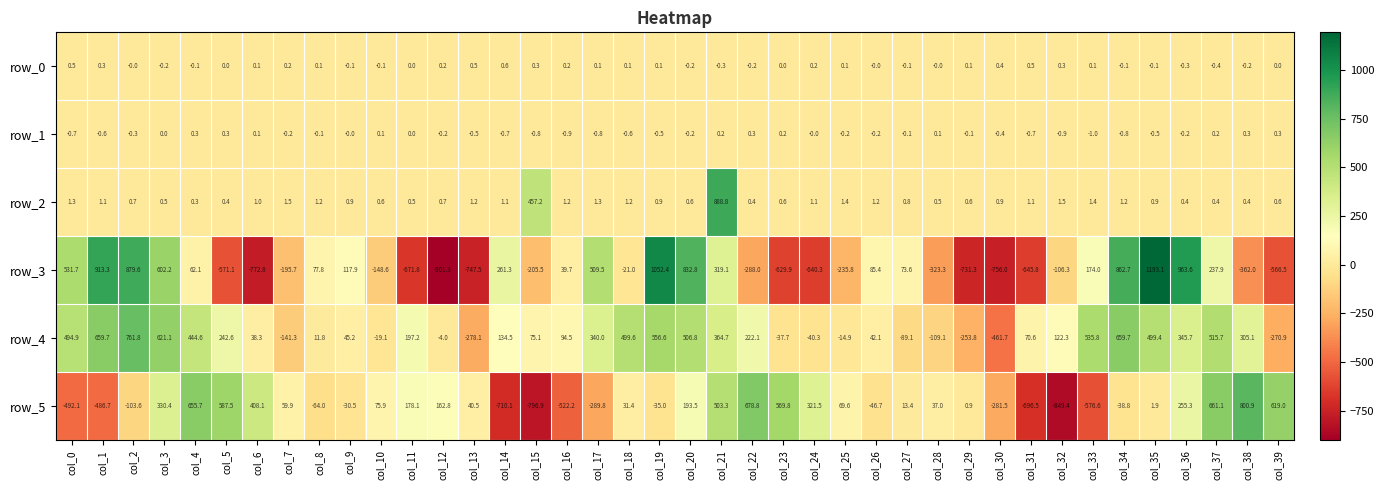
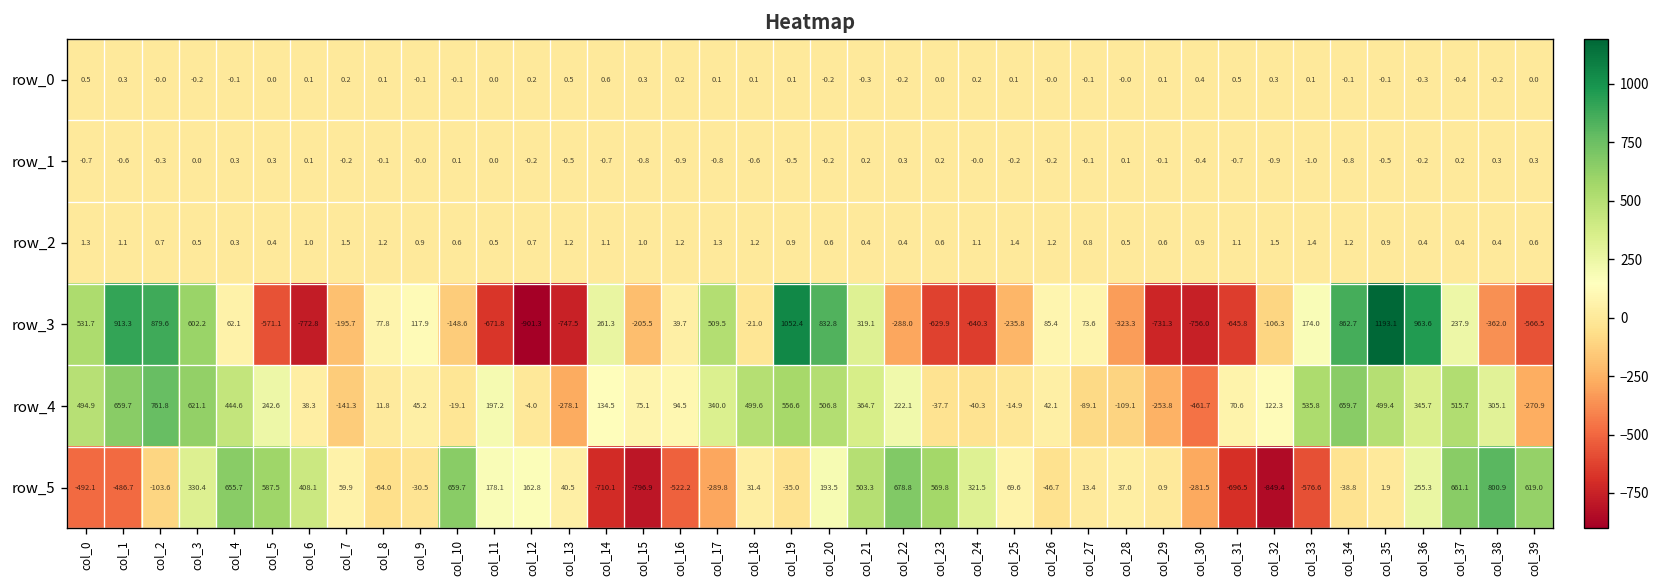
  {
    "row_2": {
      "col_0": 1.3,
      "col_1": 1.1,
      "col_2": 0.7,
      "col_3": 0.5,
      "col_4": 0.3,
      "col_5": 0.4,
      "col_6": 1.0,
      "col_7": 1.5,
      "col_8": 1.2,
      "col_9": 0.9,
      "col_10": 0.6,
      "col_11": 0.5,
      "col_12": 0.7,
      "col_13": 1.2,
      "col_14": 1.1,
-     "col_15": 457.2,
+     "col_15": 1.0,
      "col_16": 1.2,
      "col_17": 1.3,
      "col_18": 1.2,
      "col_19": 0.9,
      "col_20": 0.6,
-     "col_21": 888.8,
+     "col_21": 0.4,
      "col_22": 0.4,
      "col_23": 0.6,
      "col_24": 1.1,
      "col_25": 1.4,
      "col_26": 1.2,
      "col_27": 0.8,
      "col_28": 0.5,
      "col_29": 0.6,
      "col_30": 0.9,
      "col_31": 1.1,
      "col_32": 1.5,
      "col_33": 1.4,
      "col_34": 1.2,
      "col_35": 0.9,
      "col_36": 0.4,
      "col_37": 0.4,
      "col_38": 0.4,
      "col_39": 0.6
    },
    "row_5": {
      "col_0": -492.1,
      "col_1": -486.7,
      "col_2": -103.6,
      "col_3": 330.4,
      "col_4": 655.7,
      "col_5": 587.5,
      "col_6": 408.1,
      "col_7": 59.9,
      "col_8": -64.0,
      "col_9": -30.5,
-     "col_10": 75.9,
+     "col_10": 659.7,
      "col_11": 178.1,
      "col_12": 162.8,
      "col_13": 40.5,
      "col_14": -710.1,
      "col_15": -796.9,
      "col_16": -522.2,
      "col_17": -289.8,
      "col_18": 31.4,
      "col_19": -35.0,
      "col_20": 193.5,
      "col_21": 503.3,
      "col_22": 678.8,
      "col_23": 569.8,
      "col_24": 321.5,
      "col_25": 69.6,
      "col_26": -46.7,
      "col_27": 13.4,
      "col_28": 37.0,
      "col_29": 0.9,
      "col_30": -281.5,
      "col_31": -696.5,
      "col_32": -849.4,
      "col_33": -576.6,
      "col_34": -38.8,
      "col_35": 1.9,
      "col_36": 255.3,
      "col_37": 661.1,
      "col_38": 800.9,
      "col_39": 619.0
    }
  }
